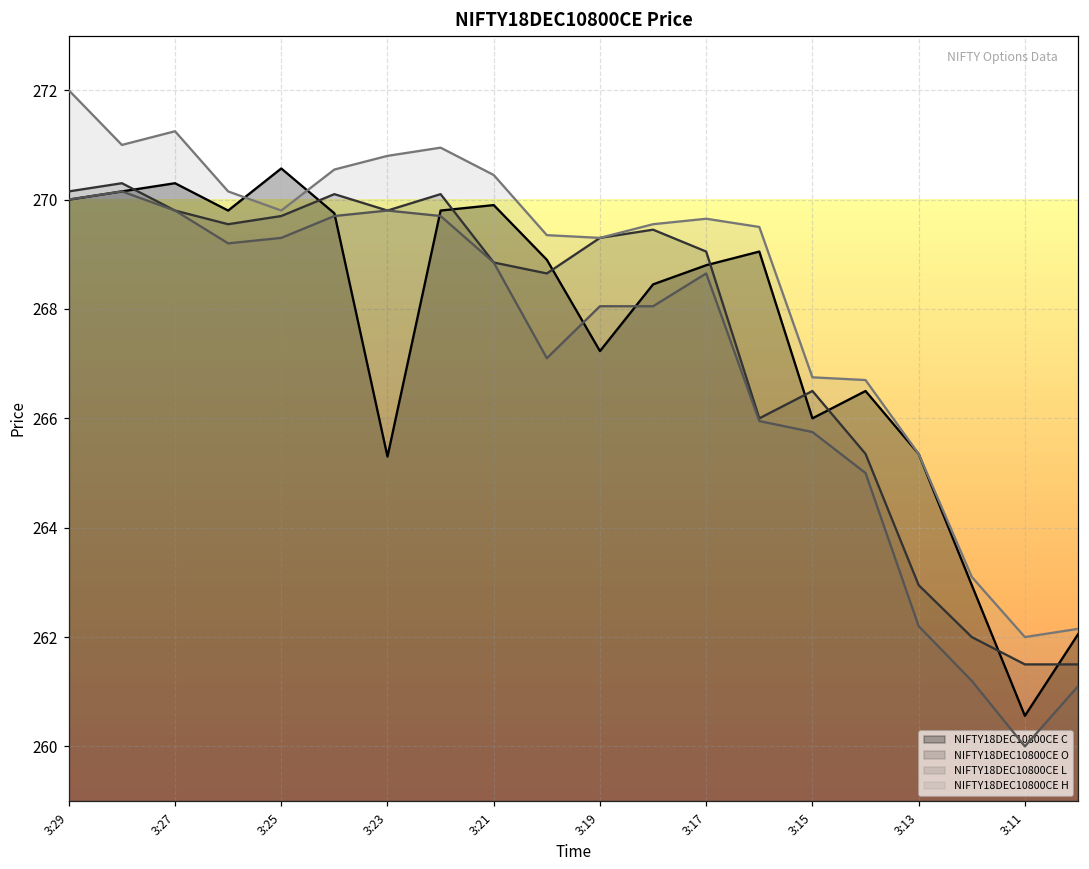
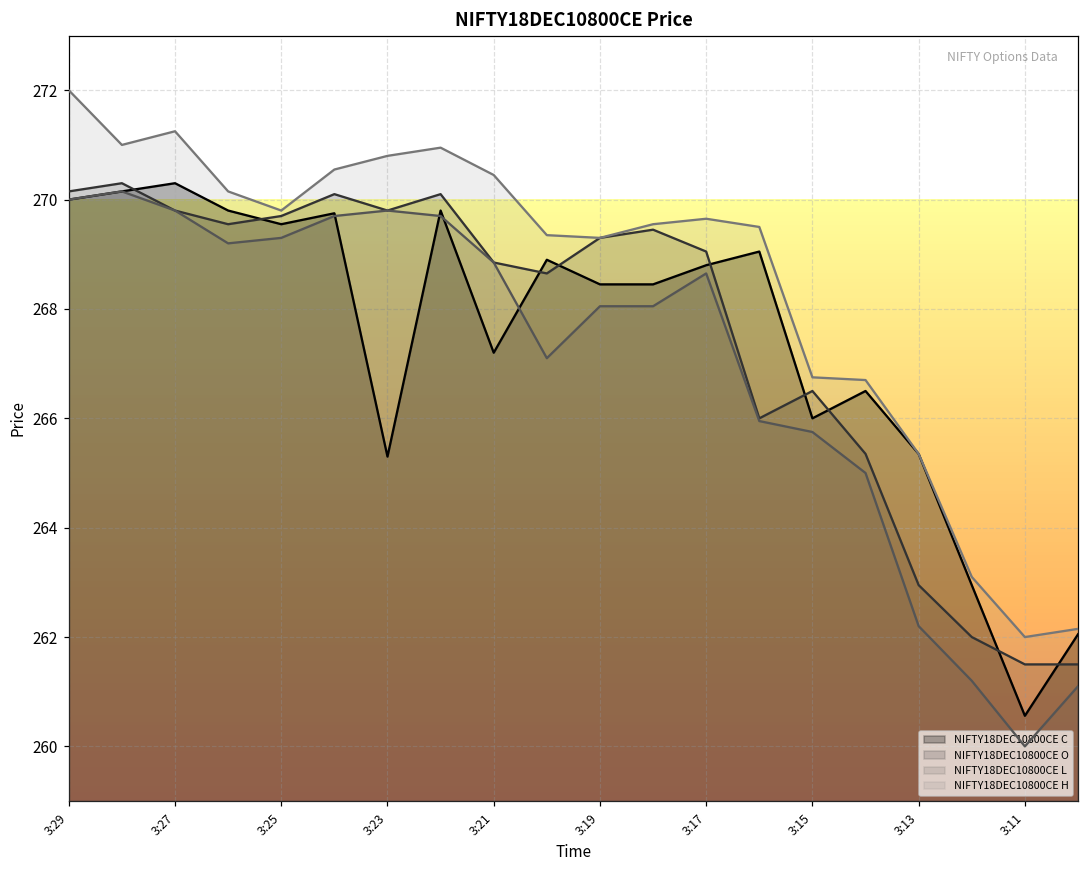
  {
    "NIFTY18DEC10800CE C": {
      "3:27": 270.3,
-     "3:25": 270.6,
+     "3:25": 269.6,
      "3:23": 265.3,
-     "3:21": 269.9,
-     "3:19": 267.2,
+     "3:21": 267.2,
+     "3:19": 268.5,
      "3:17": 268.8,
      "3:15": 266.0,
      "3:11": 260.6
    }
  }
